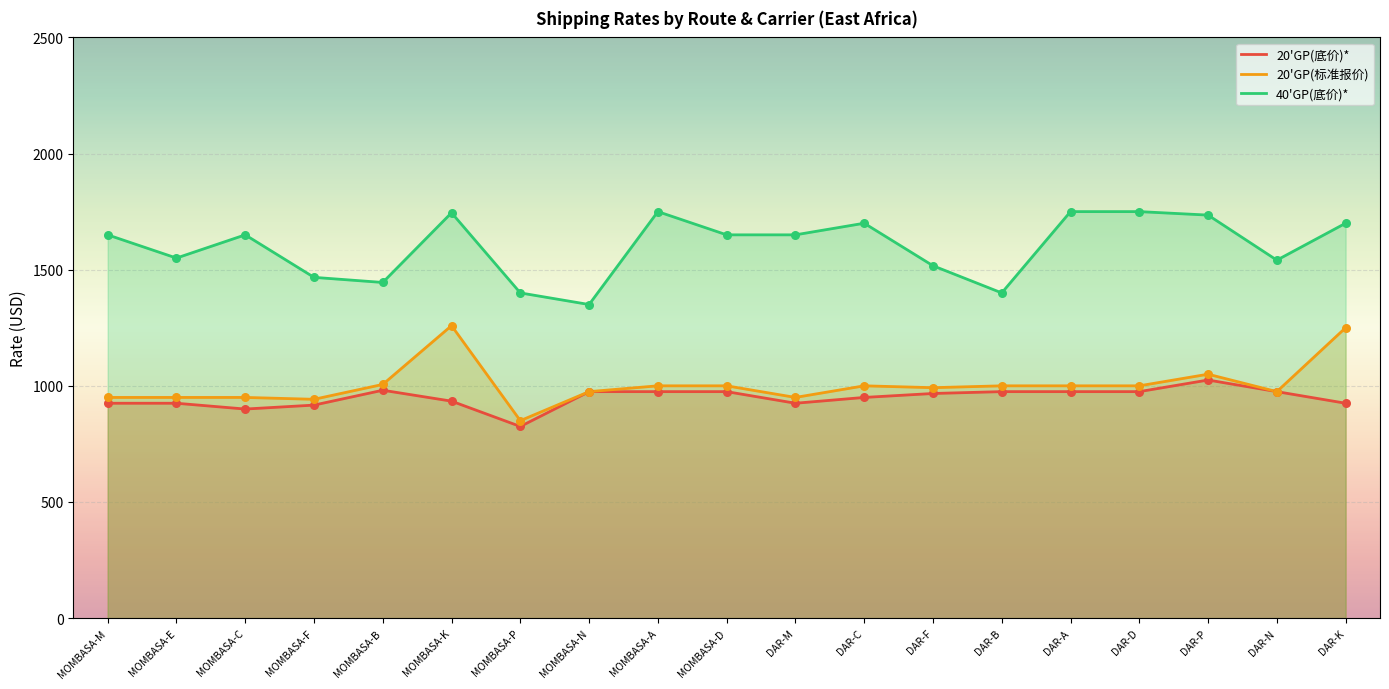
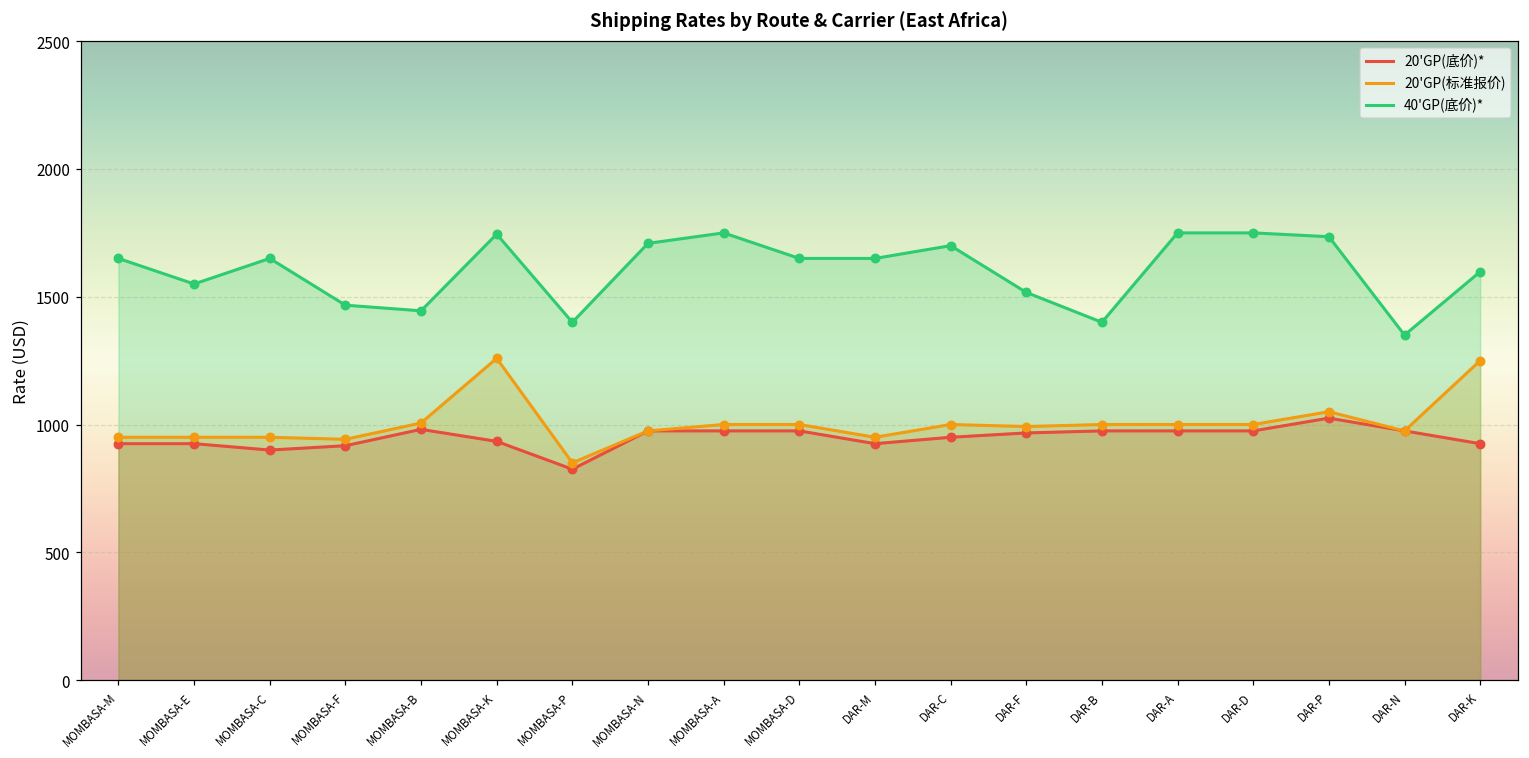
  {
    "40'GP(底价)*": {
      "MOMBASA-M": 1650,
      "MOMBASA-E": 1550,
      "MOMBASA-C": 1650,
      "MOMBASA-F": 1470,
      "MOMBASA-B": 1450,
      "MOMBASA-K": 1750,
      "MOMBASA-P": 1400,
-     "MOMBASA-N": 1350,
+     "MOMBASA-N": 1710,
      "MOMBASA-A": 1750,
      "MOMBASA-D": 1650,
      "DAR-M": 1650,
      "DAR-C": 1700,
      "DAR-F": 1520,
      "DAR-B": 1400,
      "DAR-A": 1750,
      "DAR-D": 1750,
      "DAR-P": 1740,
-     "DAR-N": 1540,
-     "DAR-K": 1700
+     "DAR-N": 1350,
+     "DAR-K": 1600
    }
  }
